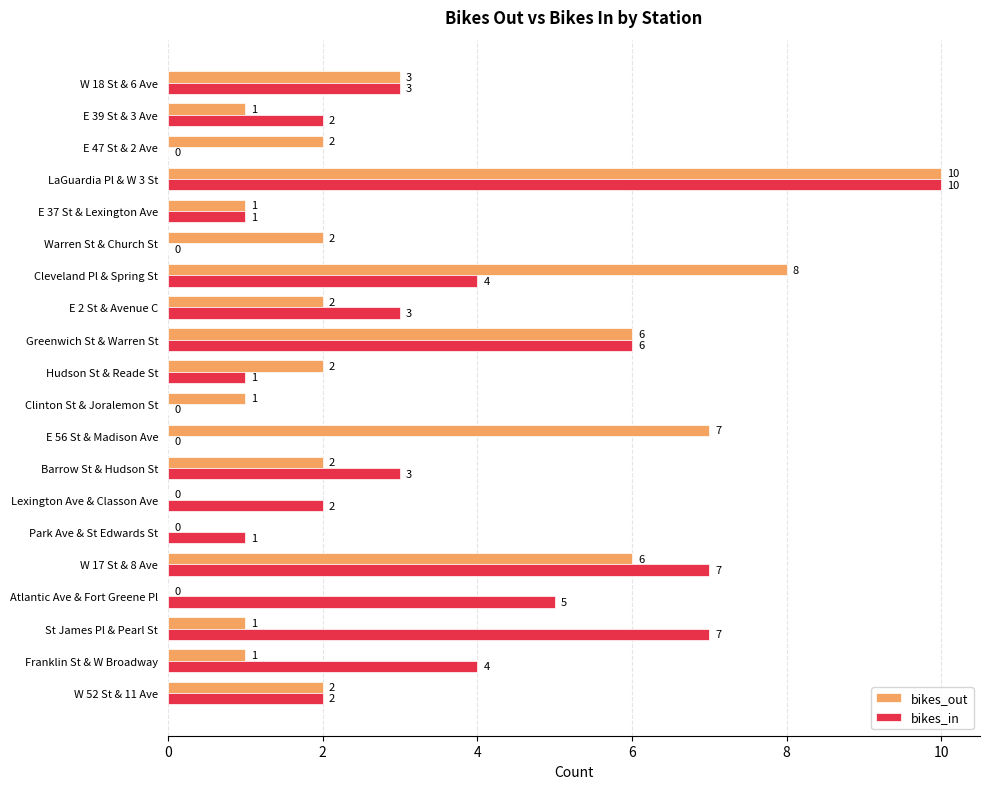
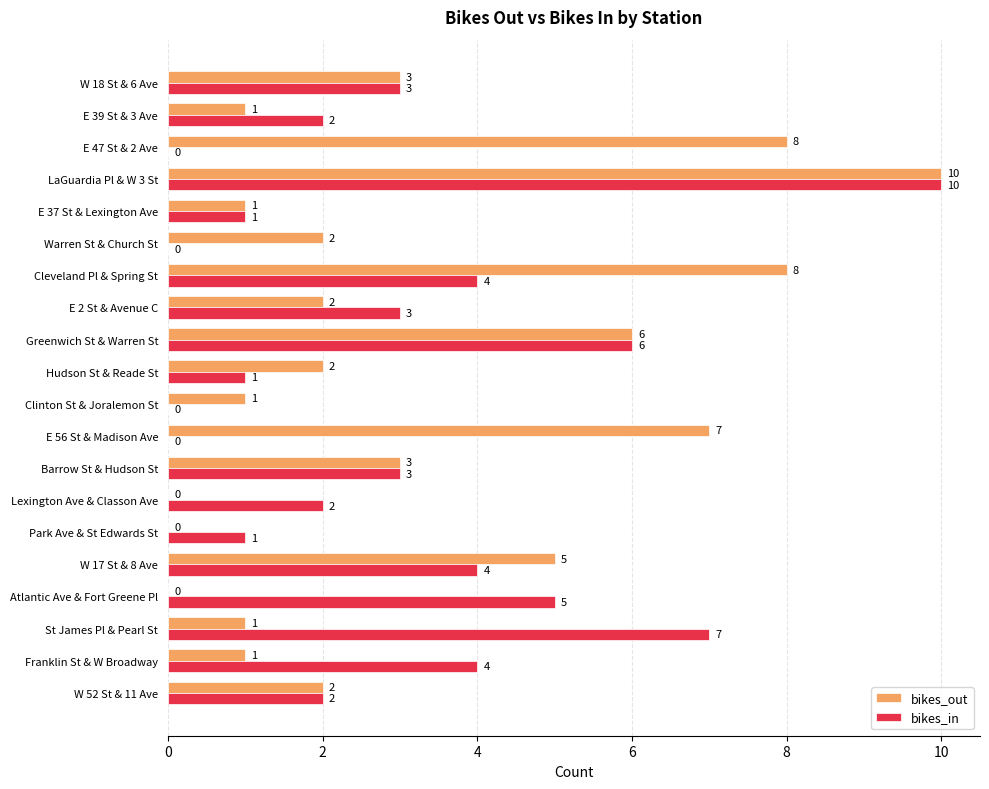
  {
    "bikes_out": {
      "W 18 St & 6 Ave": 3,
      "E 39 St & 3 Ave": 1,
-     "E 47 St & 2 Ave": 2,
+     "E 47 St & 2 Ave": 8,
      "LaGuardia Pl & W 3 St": 10,
      "E 37 St & Lexington Ave": 1,
      "Warren St & Church St": 2,
      "Cleveland Pl & Spring St": 8,
      "E 2 St & Avenue C": 2,
      "Greenwich St & Warren St": 6,
      "Hudson St & Reade St": 2,
      "Clinton St & Joralemon St": 1,
      "E 56 St & Madison Ave": 7,
-     "Barrow St & Hudson St": 2,
+     "Barrow St & Hudson St": 3,
      "Lexington Ave & Classon Ave": 0,
      "Park Ave & St Edwards St": 0,
-     "W 17 St & 8 Ave": 6,
+     "W 17 St & 8 Ave": 5,
      "Atlantic Ave & Fort Greene Pl": 0,
      "St James Pl & Pearl St": 1,
      "Franklin St & W Broadway": 1,
      "W 52 St & 11 Ave": 2
    },
    "bikes_in": {
      "W 18 St & 6 Ave": 3,
      "E 39 St & 3 Ave": 2,
      "E 47 St & 2 Ave": 0,
      "LaGuardia Pl & W 3 St": 10,
      "E 37 St & Lexington Ave": 1,
      "Warren St & Church St": 0,
      "Cleveland Pl & Spring St": 4,
      "E 2 St & Avenue C": 3,
      "Greenwich St & Warren St": 6,
      "Hudson St & Reade St": 1,
      "Clinton St & Joralemon St": 0,
      "E 56 St & Madison Ave": 0,
      "Barrow St & Hudson St": 3,
      "Lexington Ave & Classon Ave": 2,
      "Park Ave & St Edwards St": 1,
-     "W 17 St & 8 Ave": 7,
+     "W 17 St & 8 Ave": 4,
      "Atlantic Ave & Fort Greene Pl": 5,
      "St James Pl & Pearl St": 7,
      "Franklin St & W Broadway": 4,
      "W 52 St & 11 Ave": 2
    }
  }
